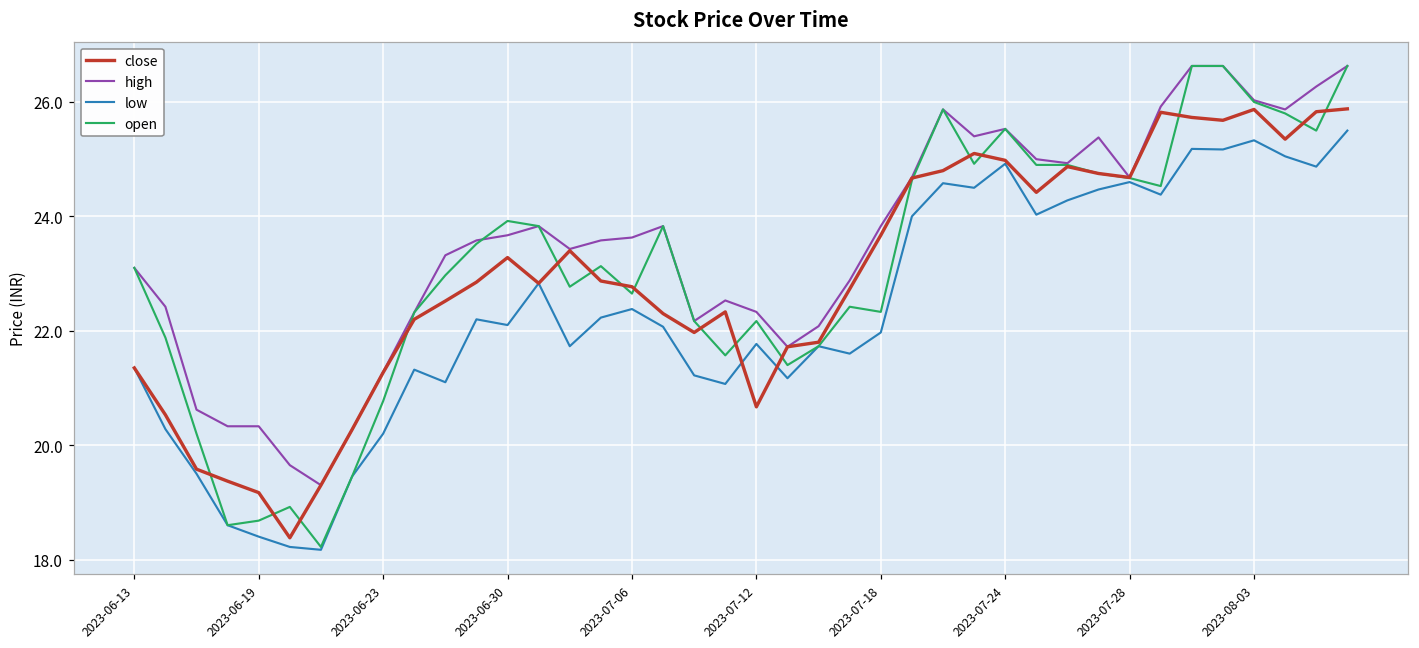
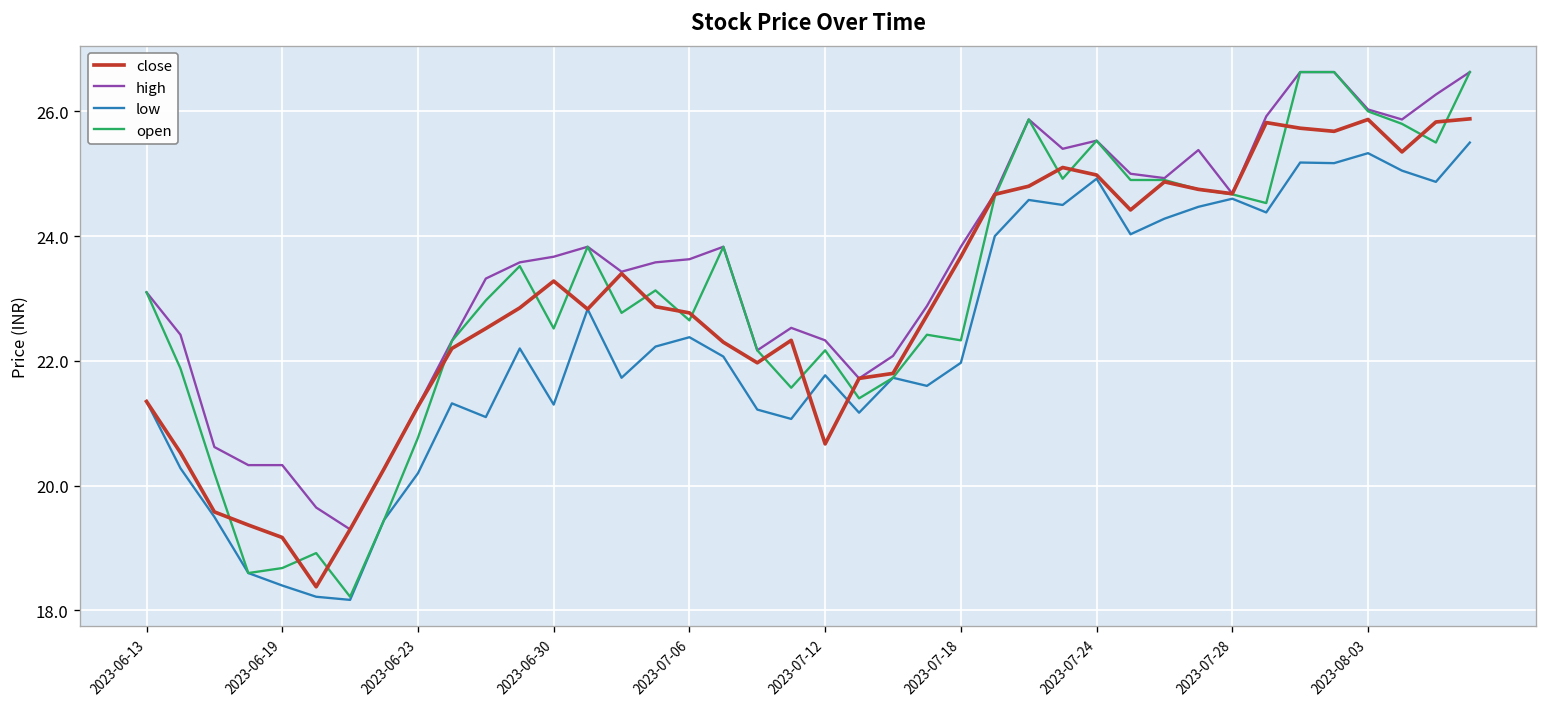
  {
    "close": {
      "2023-06-19": 19.2,
      "2023-06-30": 23.3,
      "2023-07-06": 22.8,
      "2023-07-12": 20.7,
      "2023-07-18": 23.7,
      "2023-07-24": 25.0,
      "2023-08-03": 25.9
    },
    "high": {
      "2023-06-19": 20.3,
      "2023-06-30": 23.7,
      "2023-07-06": 23.6,
      "2023-07-12": 22.3,
      "2023-07-18": 23.8
    },
    "low": {
      "2023-06-19": 18.4,
      "2023-06-23": 20.2,
-     "2023-06-30": 22.1,
+     "2023-06-30": 21.3,
      "2023-07-06": 22.4,
      "2023-07-12": 21.8,
      "2023-07-18": 22.0,
      "2023-07-24": 24.9,
      "2023-07-28": 24.6,
      "2023-08-03": 25.3
    },
    "open": {
      "2023-06-19": 18.7,
      "2023-06-23": 20.8,
-     "2023-06-30": 23.9,
+     "2023-06-30": 22.5,
      "2023-07-06": 22.7,
      "2023-07-12": 22.2,
      "2023-07-18": 22.3
    }
  }
